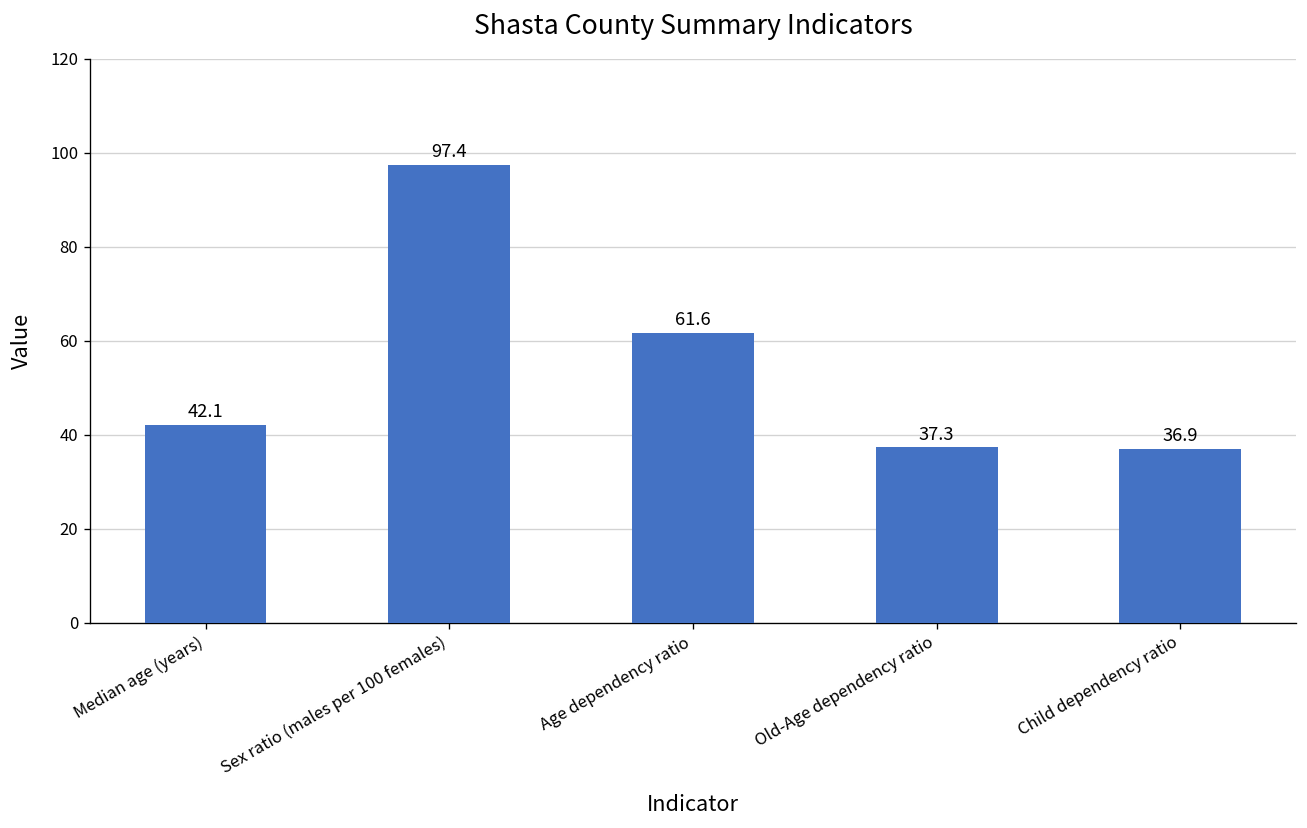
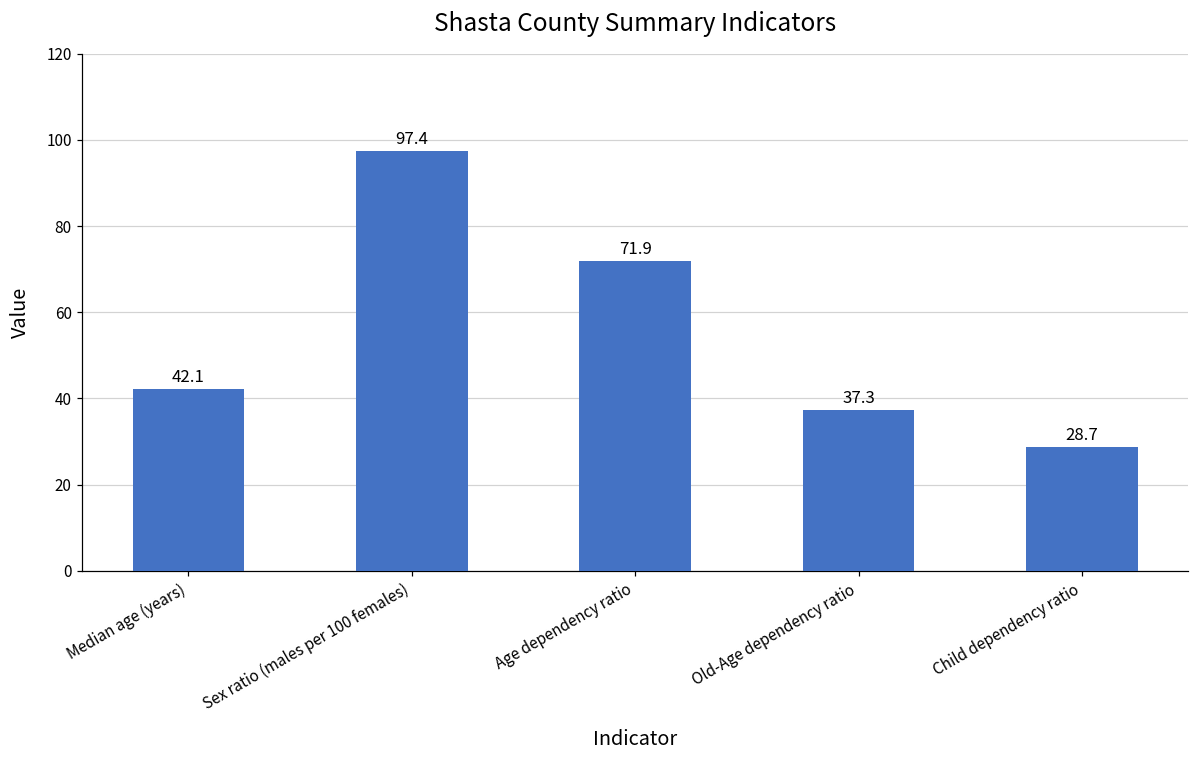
  {
    "Median age (years)": 42.1,
    "Sex ratio (males per 100 females)": 97.4,
-   "Age dependency ratio": 61.6,
+   "Age dependency ratio": 71.9,
    "Old-Age dependency ratio": 37.3,
-   "Child dependency ratio": 36.9
+   "Child dependency ratio": 28.7
  }
